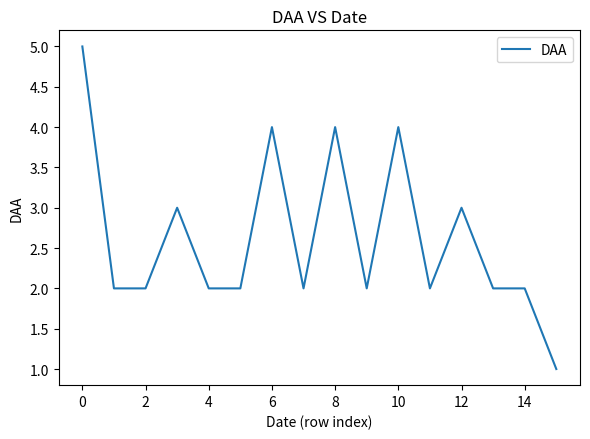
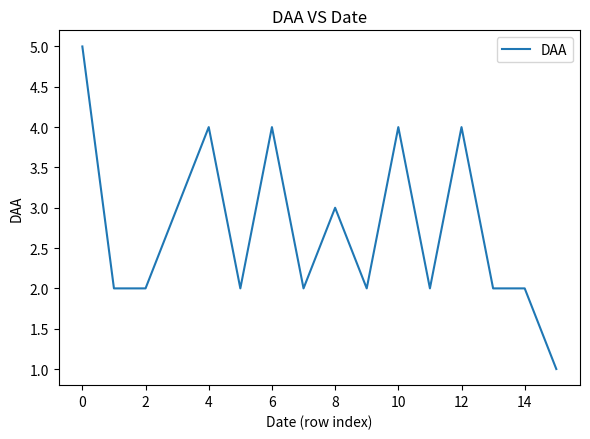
  {
    "0": 5,
    "2": 2,
-   "4": 2,
+   "4": 4,
    "6": 4,
-   "8": 4,
+   "8": 3,
    "10": 4,
-   "12": 3,
+   "12": 4,
    "14": 2
  }
